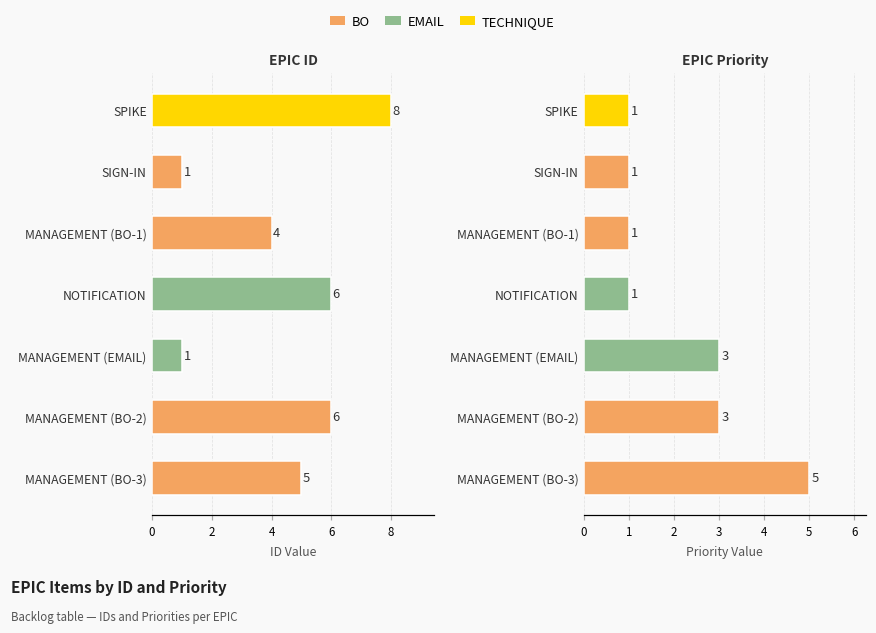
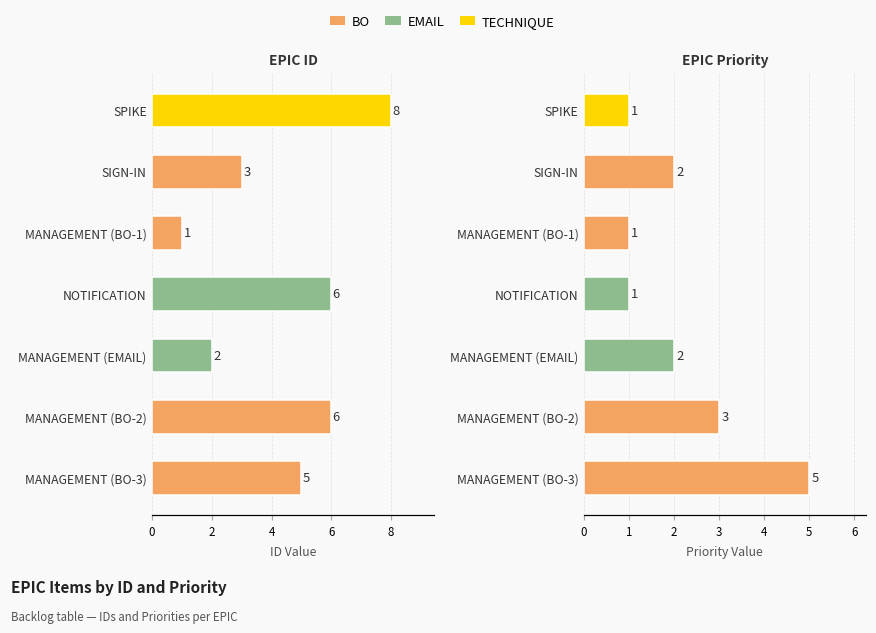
  {
    "EPIC ID": {
      "SPIKE": 8,
-     "SIGN-IN": 1,
-     "MANAGEMENT (BO-1)": 4,
+     "SIGN-IN": 3,
+     "MANAGEMENT (BO-1)": 1,
      "NOTIFICATION": 6,
-     "MANAGEMENT (EMAIL)": 1,
+     "MANAGEMENT (EMAIL)": 2,
      "MANAGEMENT (BO-2)": 6,
      "MANAGEMENT (BO-3)": 5
    },
    "EPIC Priority": {
      "SPIKE": 1,
-     "SIGN-IN": 1,
+     "SIGN-IN": 2,
      "MANAGEMENT (BO-1)": 1,
      "NOTIFICATION": 1,
-     "MANAGEMENT (EMAIL)": 3,
+     "MANAGEMENT (EMAIL)": 2,
      "MANAGEMENT (BO-2)": 3,
      "MANAGEMENT (BO-3)": 5
    }
  }
